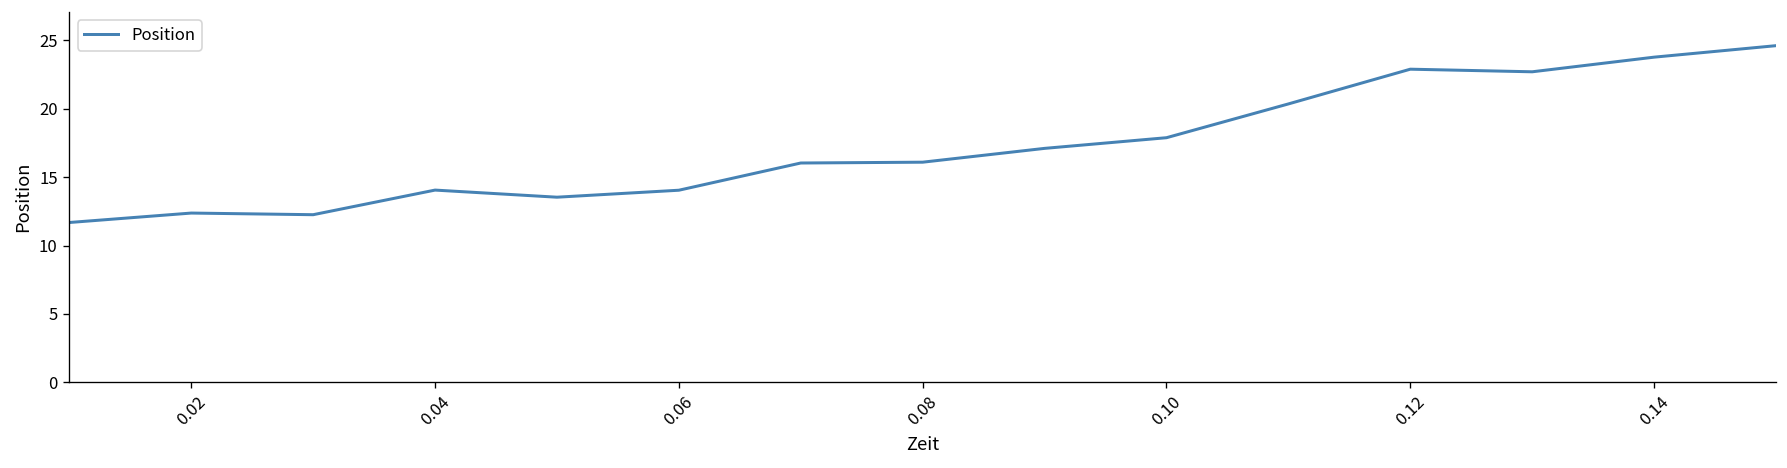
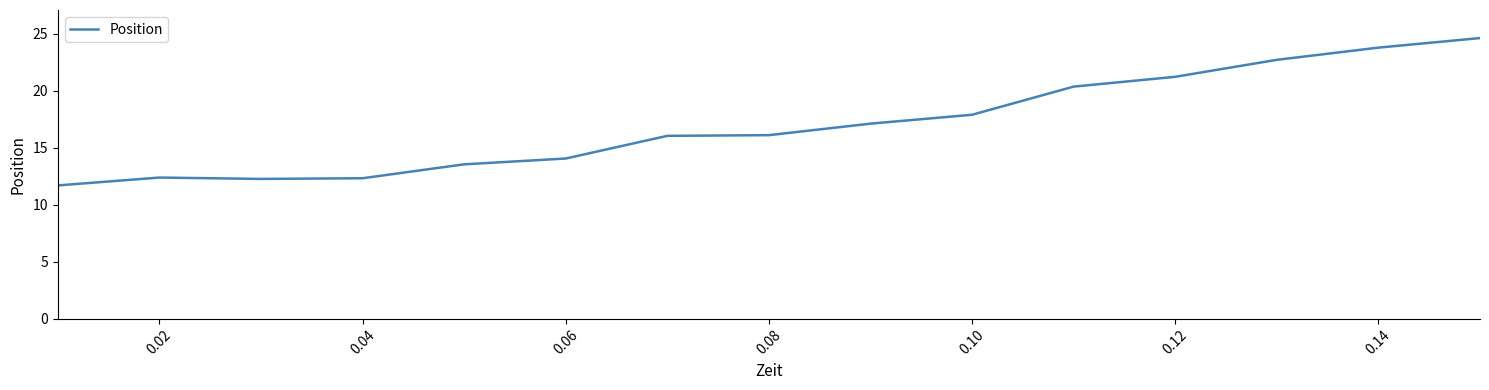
  {
    "0.02": 12.4,
-   "0.04": 14.1,
+   "0.04": 12.3,
    "0.06": 14.1,
    "0.08": 16.1,
    "0.10": 17.9,
-   "0.12": 22.9,
+   "0.12": 21.2,
    "0.14": 23.8
  }
